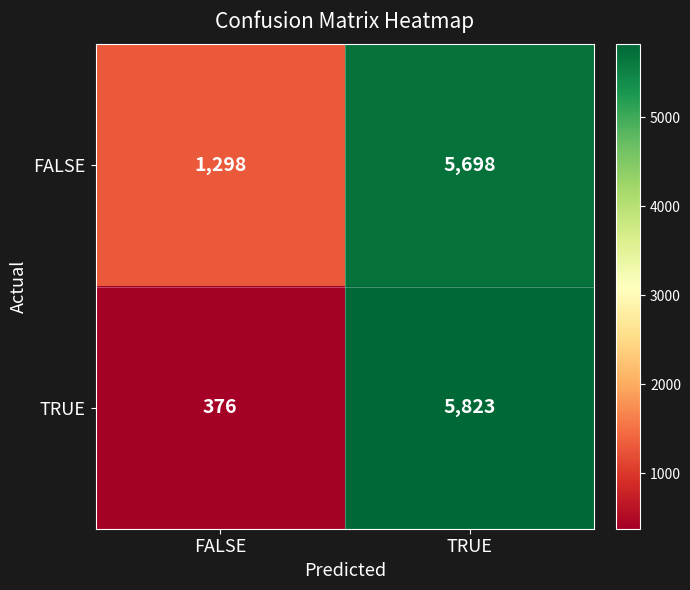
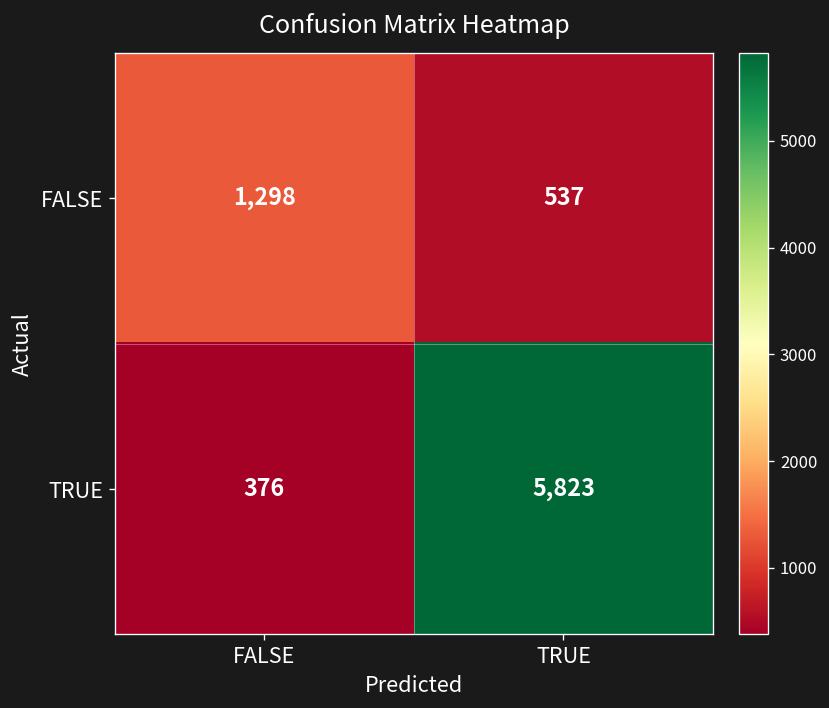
  {
    "FALSE": {
      "FALSE": "1,298",
-     "TRUE": "5,698"
+     "TRUE": "537"
    },
    "TRUE": {
      "FALSE": "376",
      "TRUE": "5,823"
    }
  }
